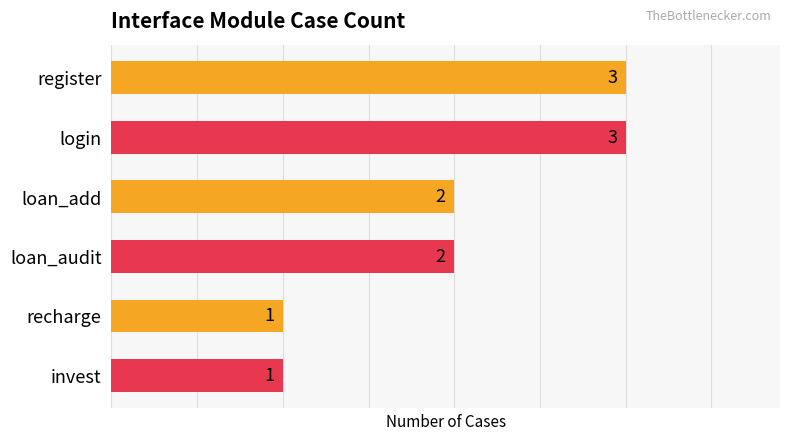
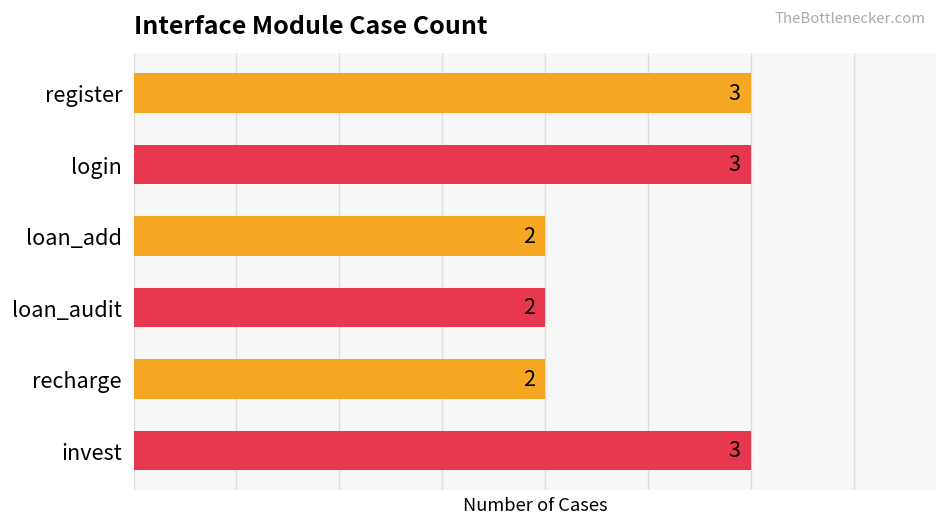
  {
    "register": 3,
    "login": 3,
    "loan_add": 2,
    "loan_audit": 2,
-   "recharge": 1,
-   "invest": 1
+   "recharge": 2,
+   "invest": 3
  }
